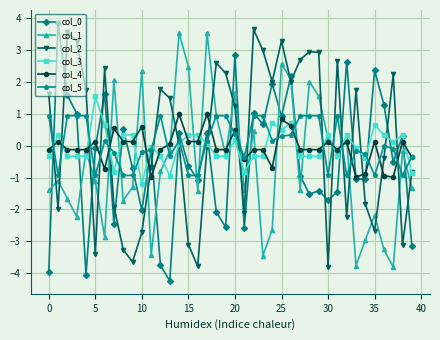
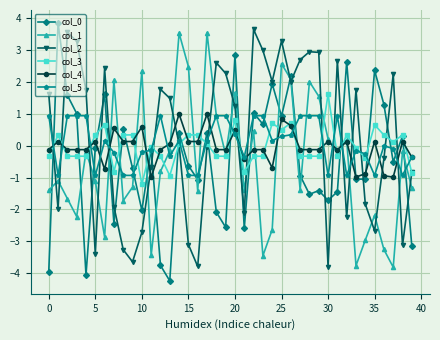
  {
    "col_3": {
      "0": -0.3,
-     "5": 1.5,
+     "5": 0.3,
      "10": -1.2,
      "15": 0.3,
-     "20": 0.2,
+     "20": 0.8,
      "25": 0.5,
-     "30": 0.3,
+     "30": 1.6,
      "35": 0.6
    }
  }
